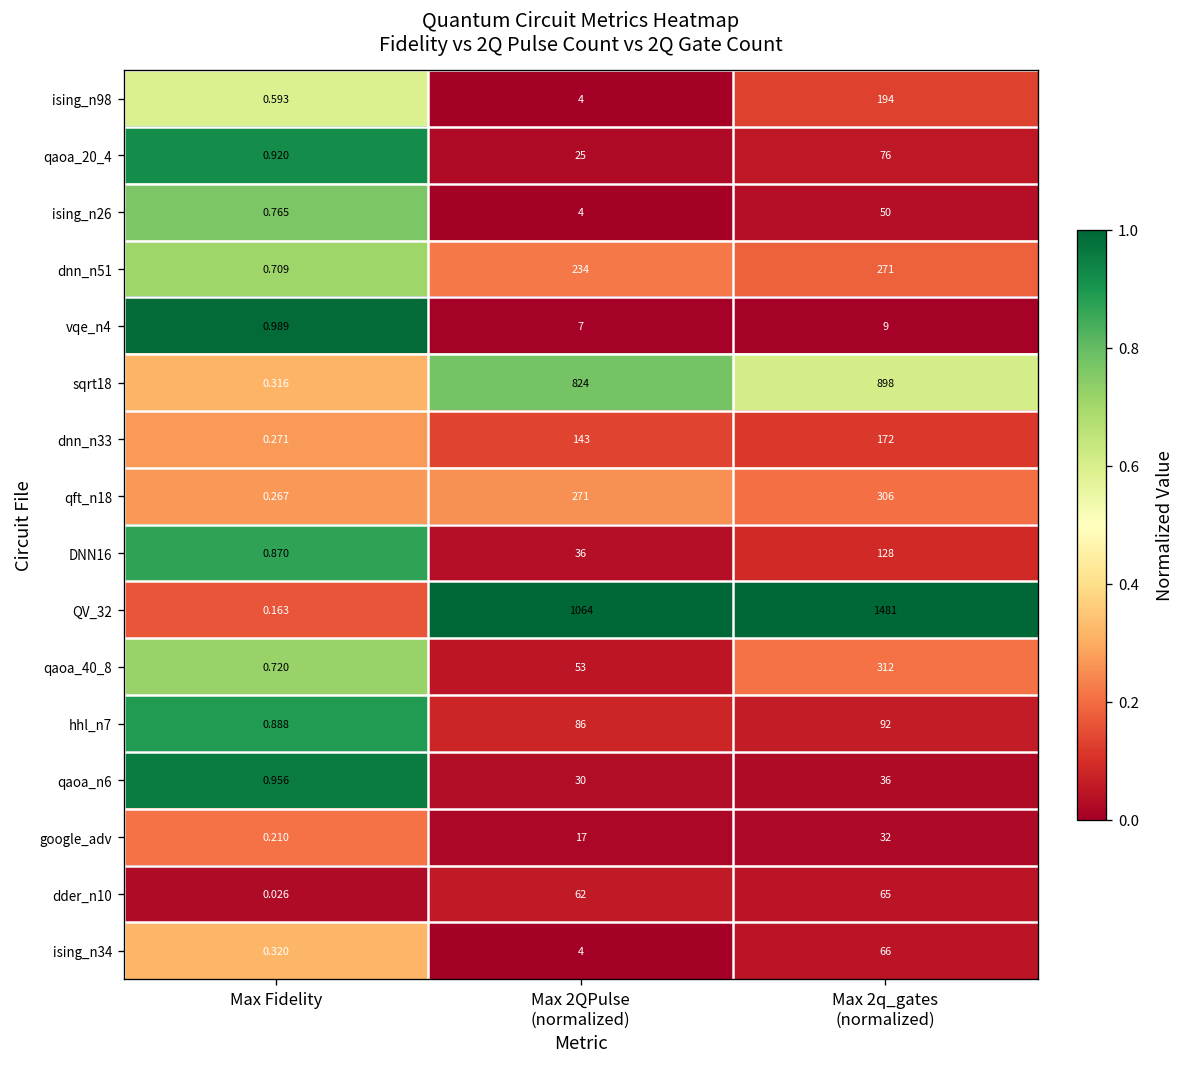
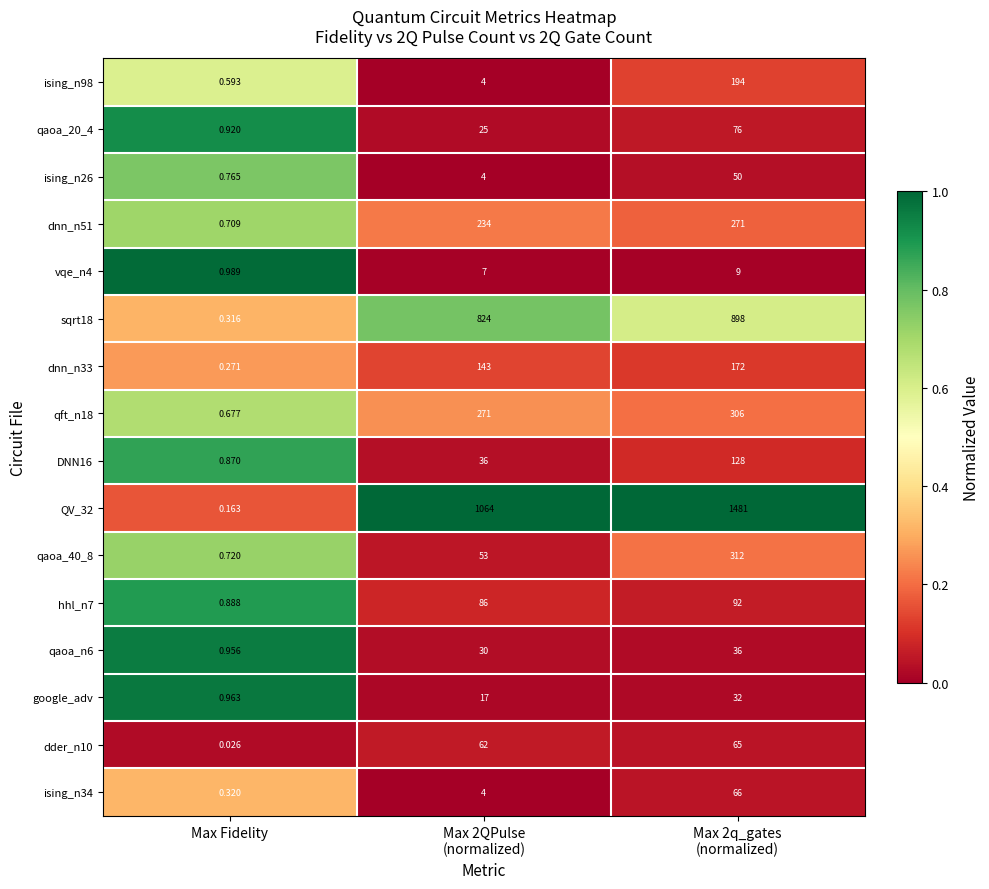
  {
    "ising_n98": {
      "Max Fidelity": 0.593,
      "Max 2QPulse (normalized)": 4,
      "Max 2q_gates (normalized)": 194
    },
    "qaoa_20_4": {
      "Max Fidelity": 0.920,
      "Max 2QPulse (normalized)": 25,
      "Max 2q_gates (normalized)": 76
    },
    "ising_n26": {
      "Max Fidelity": 0.765,
      "Max 2QPulse (normalized)": 4,
      "Max 2q_gates (normalized)": 50
    },
    "dnn_n51": {
      "Max Fidelity": 0.709,
      "Max 2QPulse (normalized)": 234,
      "Max 2q_gates (normalized)": 271
    },
    "vqe_n4": {
      "Max Fidelity": 0.989,
      "Max 2QPulse (normalized)": 7,
      "Max 2q_gates (normalized)": 9
    },
    "sqrt18": {
      "Max Fidelity": 0.316,
      "Max 2QPulse (normalized)": 824,
      "Max 2q_gates (normalized)": 898
    },
    "dnn_n33": {
      "Max Fidelity": 0.271,
      "Max 2QPulse (normalized)": 143,
      "Max 2q_gates (normalized)": 172
    },
    "qft_n18": {
-     "Max Fidelity": 0.267,
+     "Max Fidelity": 0.677,
      "Max 2QPulse (normalized)": 271,
      "Max 2q_gates (normalized)": 306
    },
    "DNN16": {
      "Max Fidelity": 0.870,
      "Max 2QPulse (normalized)": 36,
      "Max 2q_gates (normalized)": 128
    },
    "QV_32": {
      "Max Fidelity": 0.163,
      "Max 2QPulse (normalized)": 1064,
      "Max 2q_gates (normalized)": 1481
    },
    "qaoa_40_8": {
      "Max Fidelity": 0.720,
      "Max 2QPulse (normalized)": 53,
      "Max 2q_gates (normalized)": 312
    },
    "hhl_n7": {
      "Max Fidelity": 0.888,
      "Max 2QPulse (normalized)": 86,
      "Max 2q_gates (normalized)": 92
    },
    "qaoa_n6": {
      "Max Fidelity": 0.956,
      "Max 2QPulse (normalized)": 30,
      "Max 2q_gates (normalized)": 36
    },
    "google_adv": {
-     "Max Fidelity": 0.210,
+     "Max Fidelity": 0.963,
      "Max 2QPulse (normalized)": 17,
      "Max 2q_gates (normalized)": 32
    },
    "dder_n10": {
      "Max Fidelity": 0.026,
      "Max 2QPulse (normalized)": 62,
      "Max 2q_gates (normalized)": 65
    },
    "ising_n34": {
      "Max Fidelity": 0.320,
      "Max 2QPulse (normalized)": 4,
      "Max 2q_gates (normalized)": 66
    }
  }
